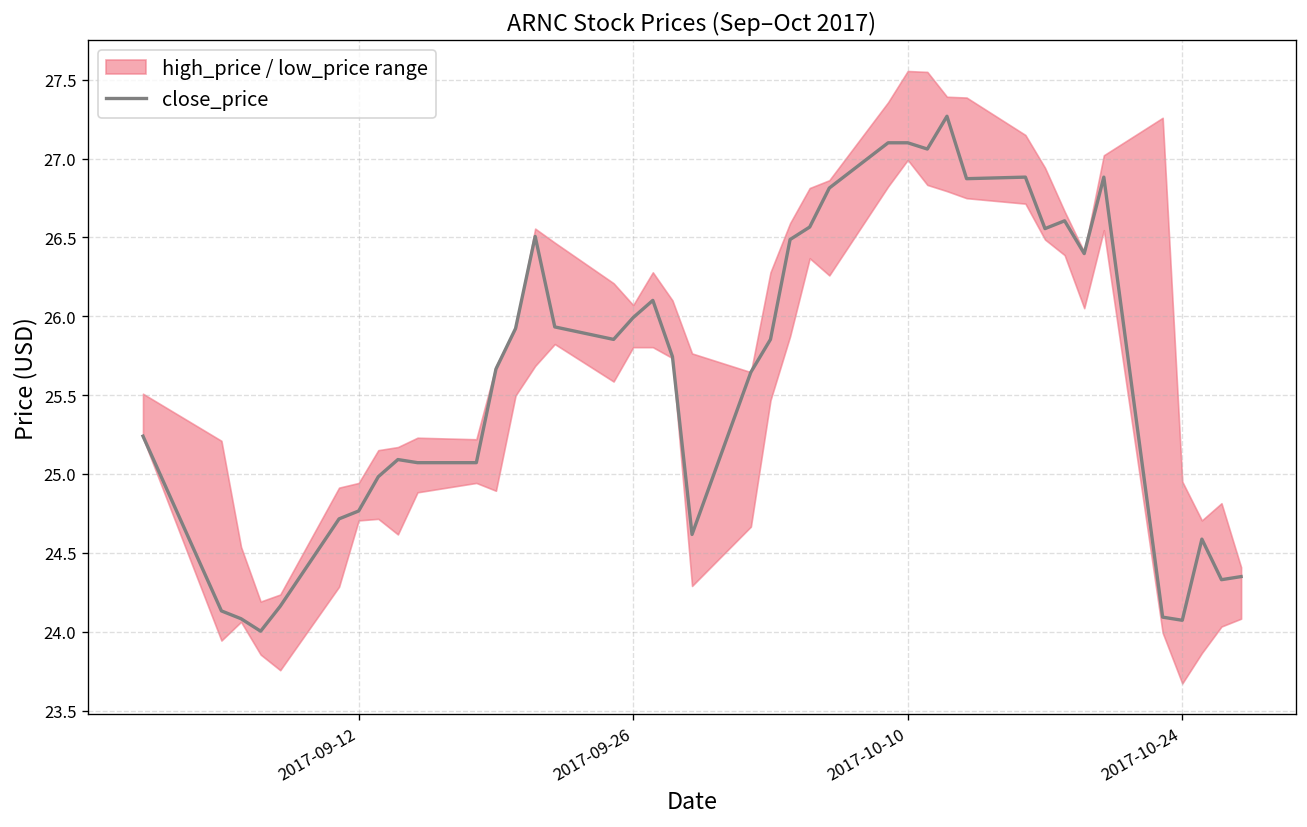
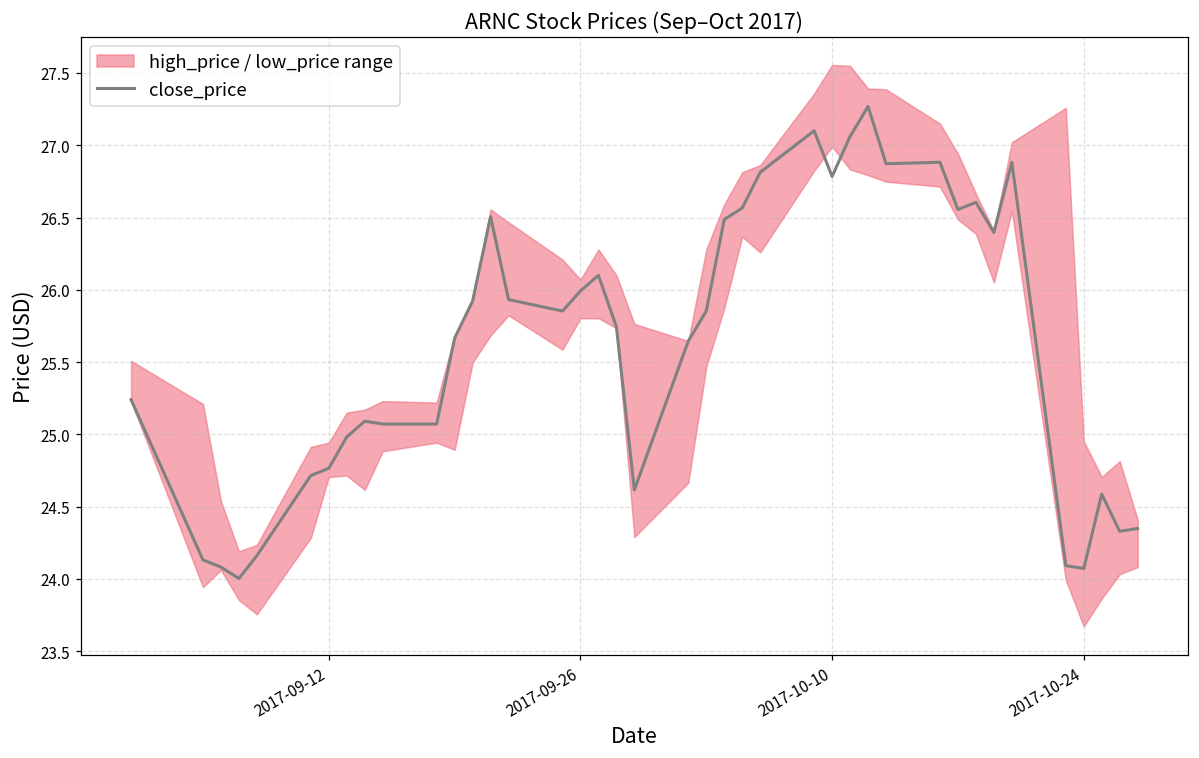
  {
    "close_price": {
      "2017-09-12": 24.77,
      "2017-09-26": 25.99,
-     "2017-10-10": 27.10,
+     "2017-10-10": 26.78,
      "2017-10-24": 24.07
    }
  }
